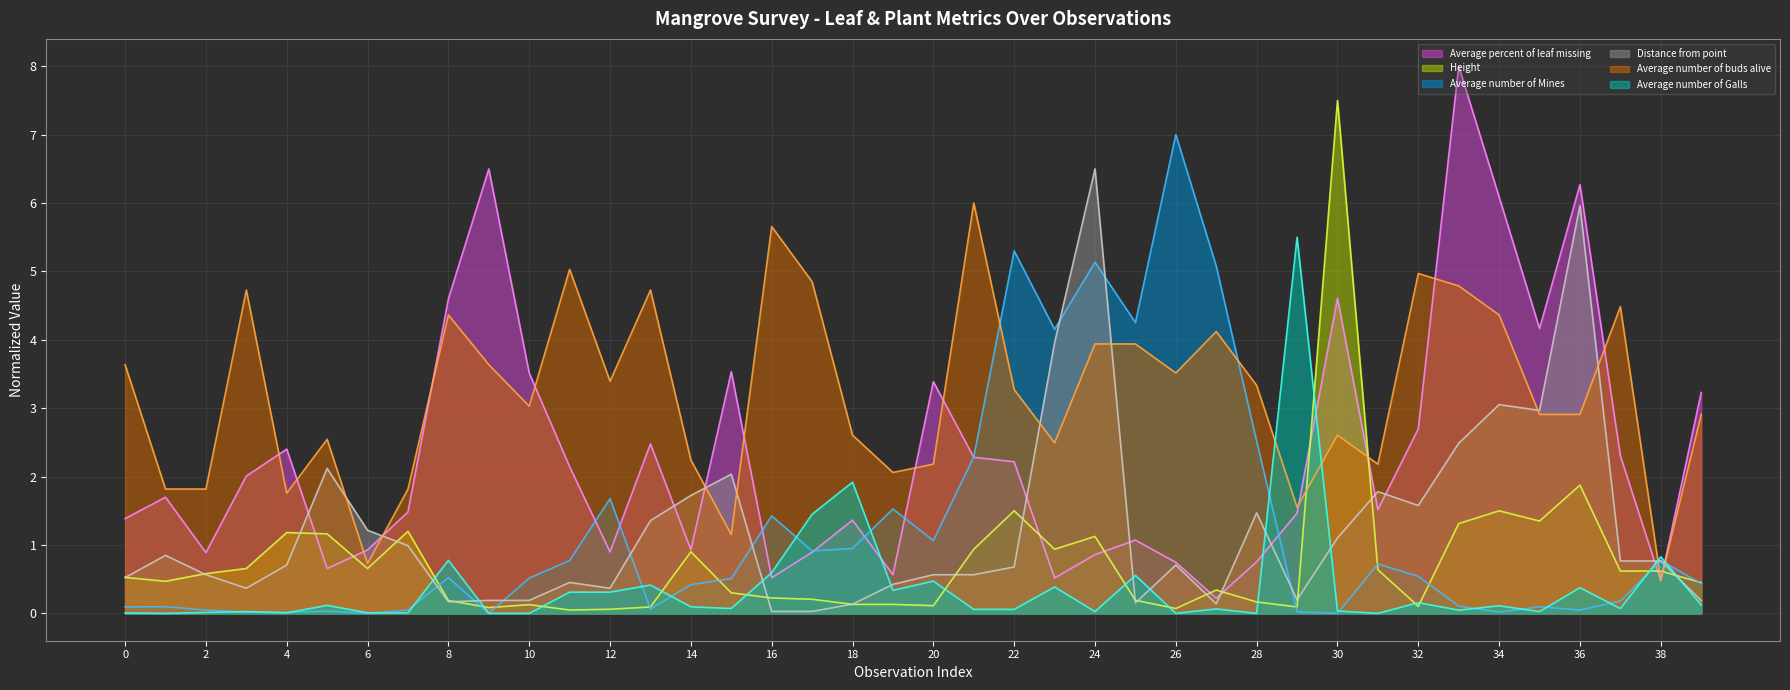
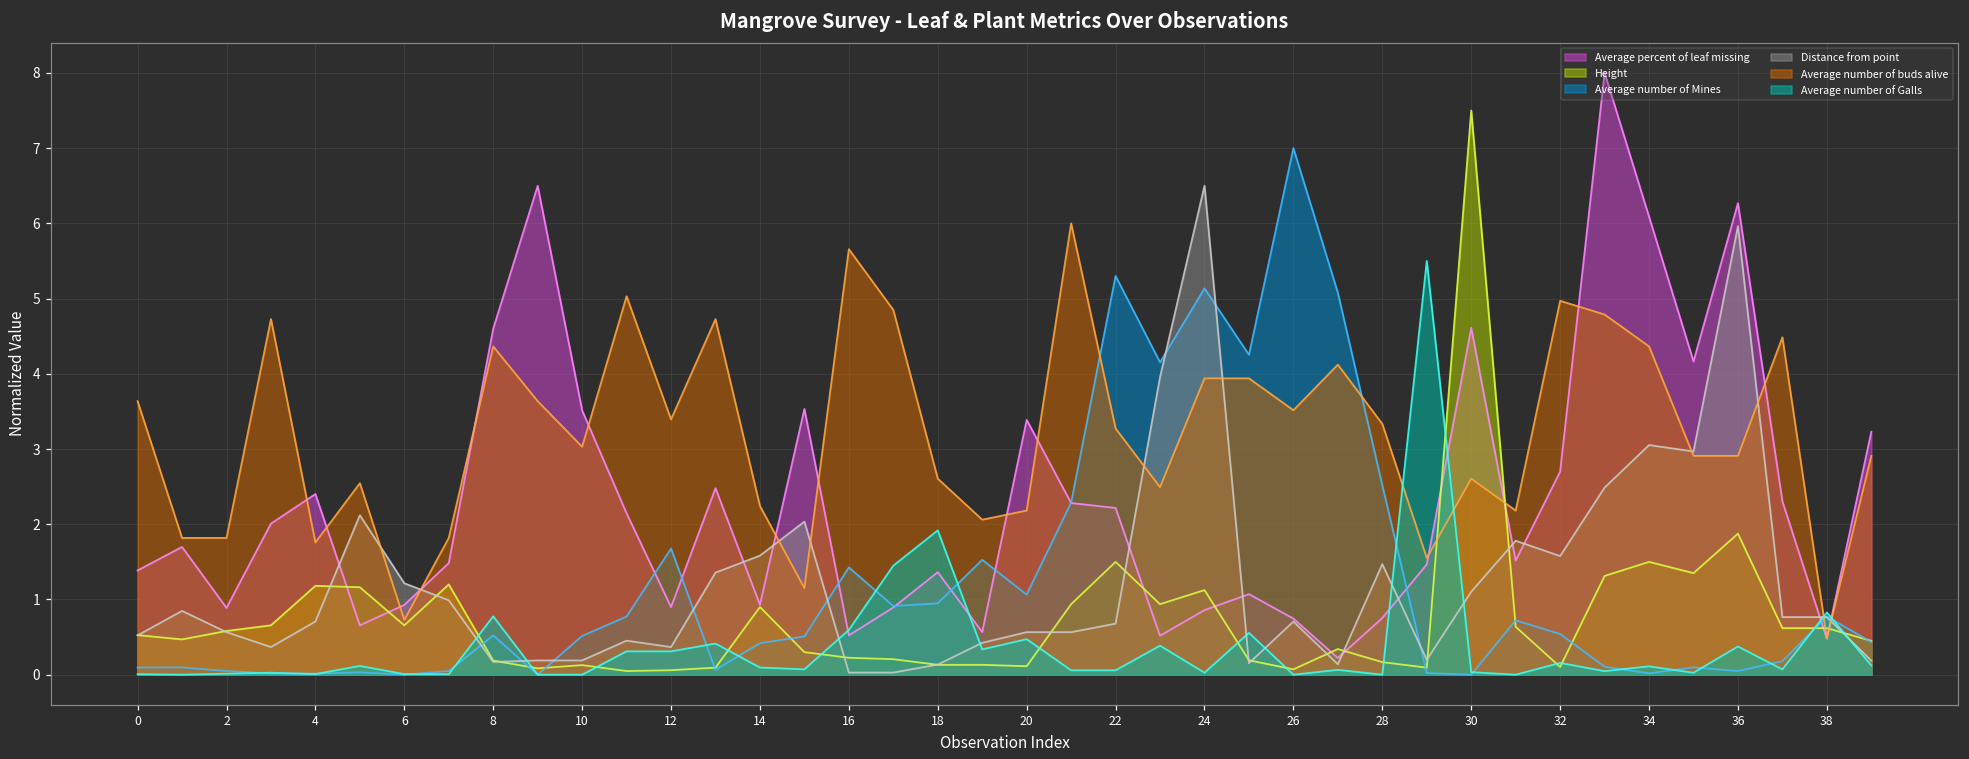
  {
    "Average percent of leaf missing": {
      "0": 1.4,
      "2": 0.9,
      "4": 2.4,
      "6": 0.9,
      "8": 4.6,
      "10": 3.5,
      "12": 0.9,
      "16": 0.5,
      "18": 1.4,
      "20": 3.4,
      "22": 2.2,
      "24": 0.9,
      "26": 0.7,
      "28": 0.8,
      "30": 4.6,
      "32": 2.7,
      "34": 6.1,
      "36": 6.3
    },
    "Height": {
      "4": 1.2,
      "6": 0.7,
      "10": 0.1,
      "12": 0.1,
      "16": 0.2,
      "20": 0.1,
      "22": 1.5,
      "24": 1.1,
      "26": 0.1,
      "28": 0.2,
      "30": 7.5,
      "32": 0.1,
      "34": 1.5,
      "36": 1.9,
      "38": 0.6
    },
    "Distance from point": {
      "4": 0.7,
      "6": 1.2,
      "10": 0.2,
      "12": 0.4,
-     "14": 1.7,
+     "14": 1.6,
      "16": 0.0,
      "20": 0.6,
      "22": 0.7,
      "24": 6.5,
      "26": 0.7,
      "28": 1.5,
      "30": 1.1,
      "32": 1.6,
      "34": 3.1,
      "36": 6.0
    },
    "Average number of buds alive": {
      "0": 3.6,
      "2": 1.8,
      "4": 1.8,
      "6": 0.7,
      "8": 4.4,
      "10": 3.0,
      "12": 3.4,
      "14": 2.2,
      "16": 5.7,
      "18": 2.6,
      "20": 2.2,
      "22": 3.3,
      "24": 3.9,
      "26": 3.5,
      "28": 3.3,
      "30": 2.6,
      "32": 5.0,
      "34": 4.4,
      "36": 2.9
    }
  }
